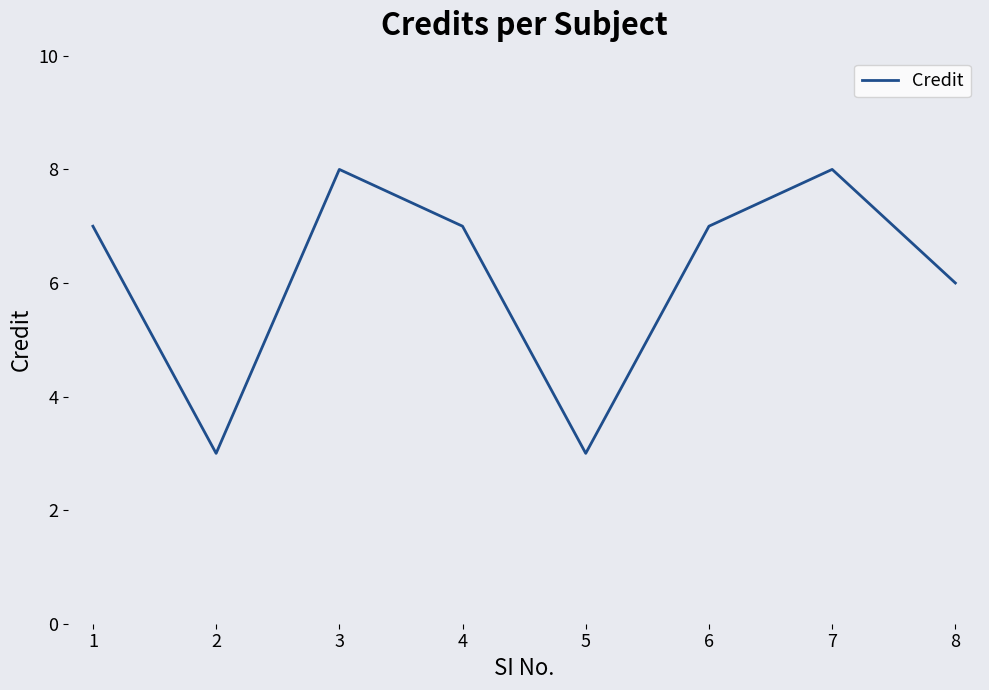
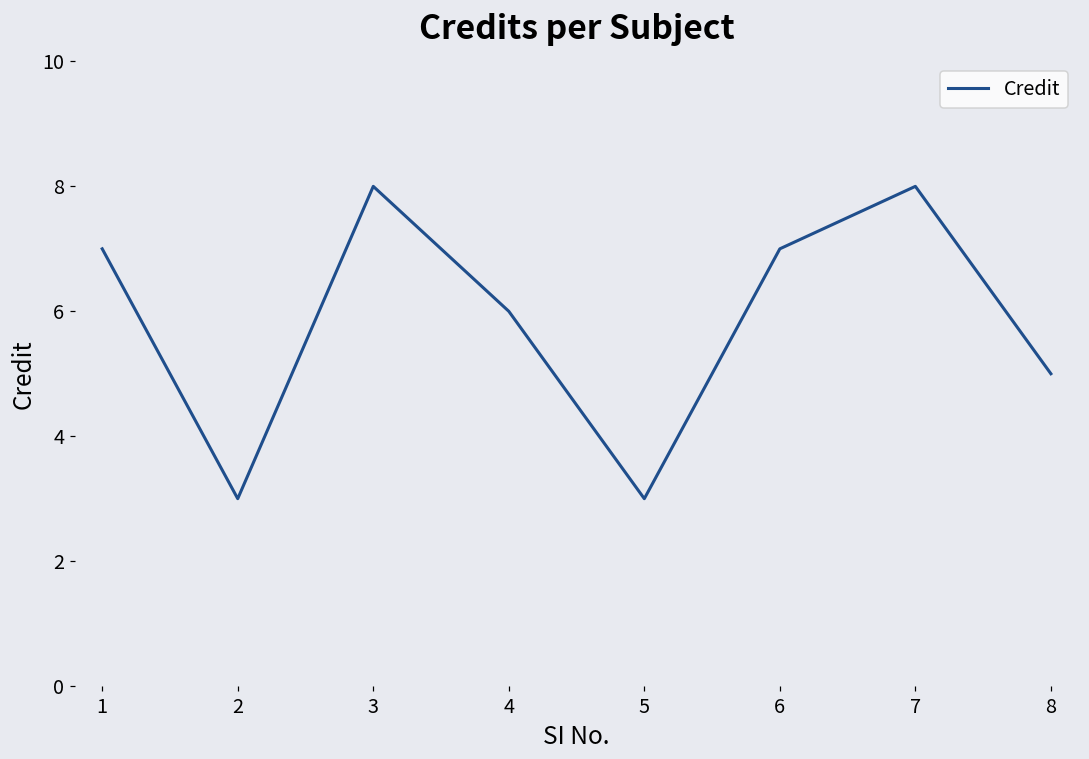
  {
    "1": 7,
    "2": 3,
    "3": 8,
-   "4": 7,
+   "4": 6,
    "5": 3,
    "6": 7,
    "7": 8,
-   "8": 6
+   "8": 5
  }
